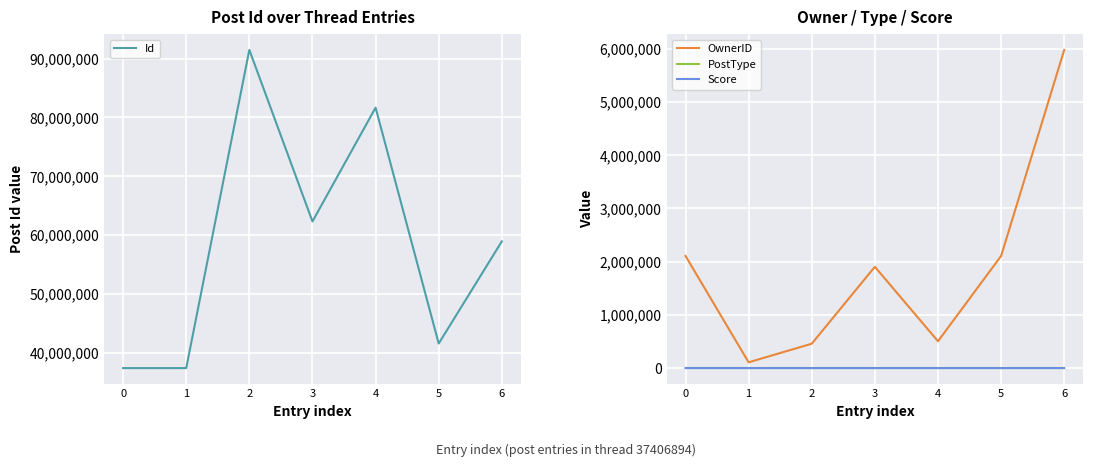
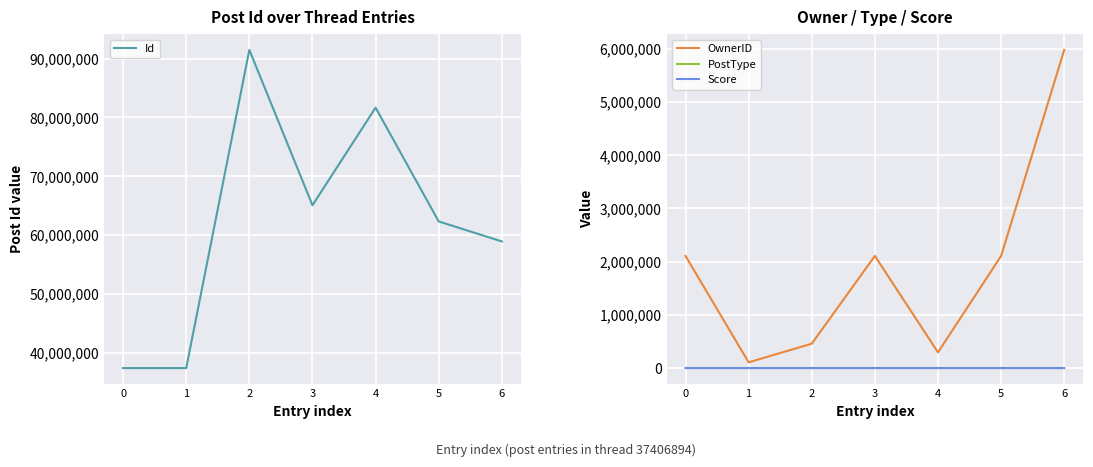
  {
    "Post Id over Thread Entries": {
      "0": "37,000,000",
      "1": "37,000,000",
      "2": "91,000,000",
-     "3": "62,000,000",
+     "3": "65,000,000",
      "4": "82,000,000",
-     "5": "42,000,000",
+     "5": "62,000,000",
      "6": "59,000,000"
    },
    "Owner / Type / Score": {
      "OwnerID": {
        "0": "2,100,000",
        "1": "100,000",
        "2": "500,000",
-       "3": "1,900,000",
-       "4": "500,000",
+       "3": "2,100,000",
+       "4": "300,000",
        "5": "2,100,000",
        "6": "6,000,000"
      },
      "Score": {
        "0": "0",
        "1": "0",
        "2": "0",
        "3": "0",
        "4": "0",
        "5": "0",
        "6": "0"
      }
    }
  }
